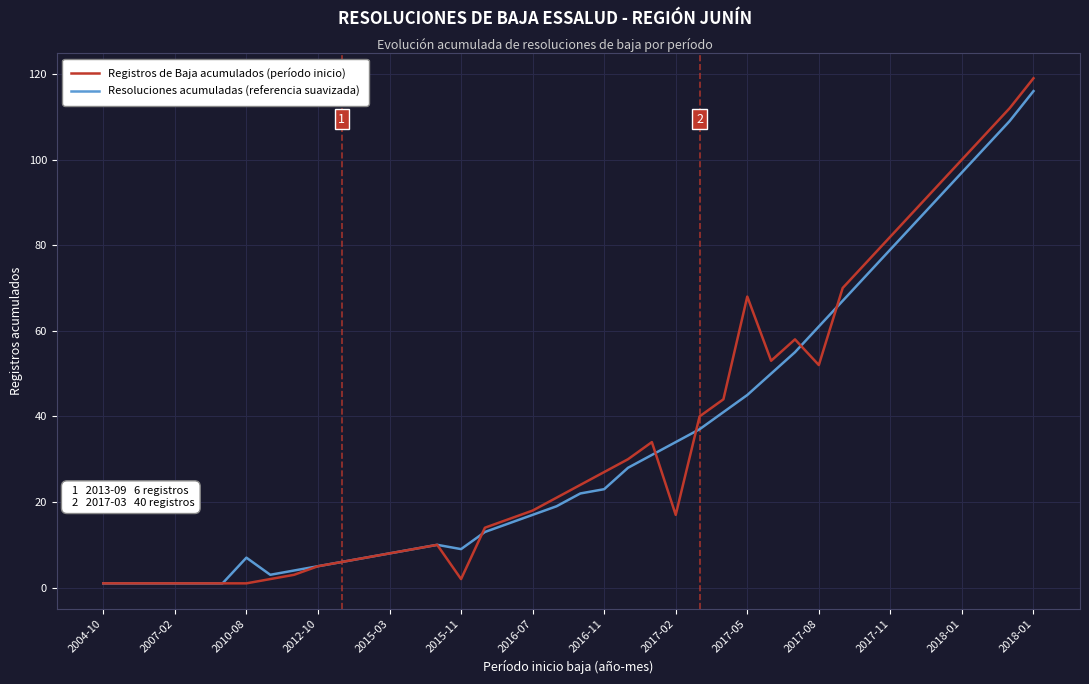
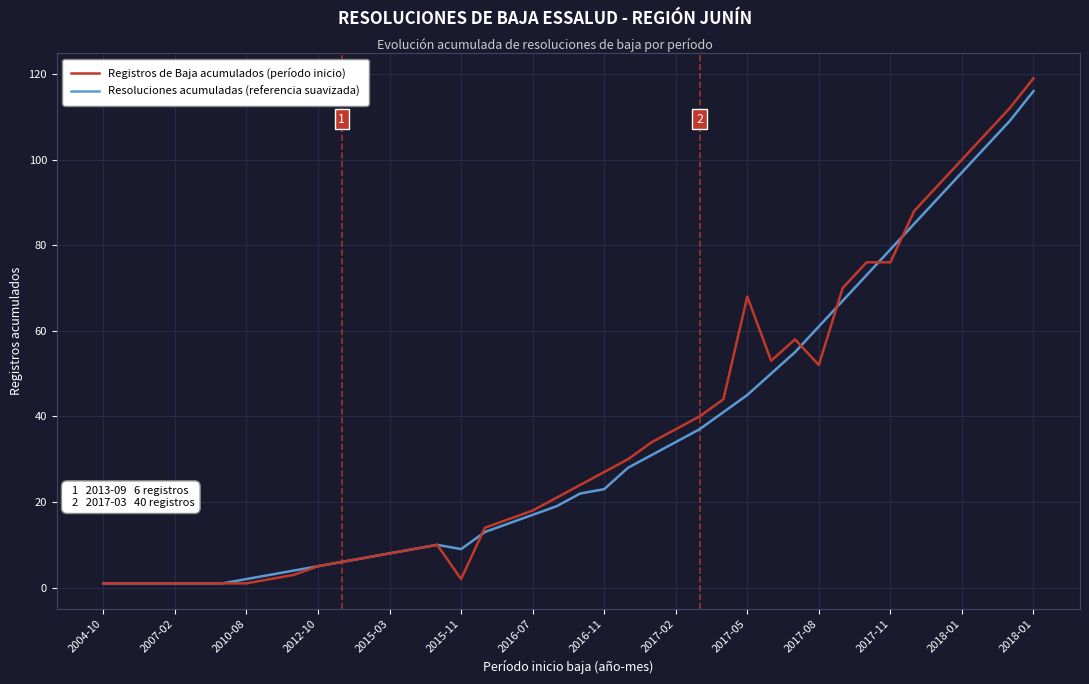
  {
    "Registros de Baja acumulados (período inicio)": {
      "2010-08": 1,
      "2015-11": 2,
      "2016-07": 18,
      "2016-11": 27,
-     "2017-02": 17,
+     "2017-02": 37,
      "2017-05": 68,
      "2017-08": 52,
-     "2017-11": 82
+     "2017-11": 76
    },
    "Resoluciones acumuladas (referencia suavizada)": {
-     "2010-08": 7,
+     "2010-08": 2,
      "2015-11": 9,
      "2016-07": 17,
      "2016-11": 23,
      "2017-02": 34,
      "2017-05": 45,
      "2017-08": 61,
      "2017-11": 79
    }
  }
